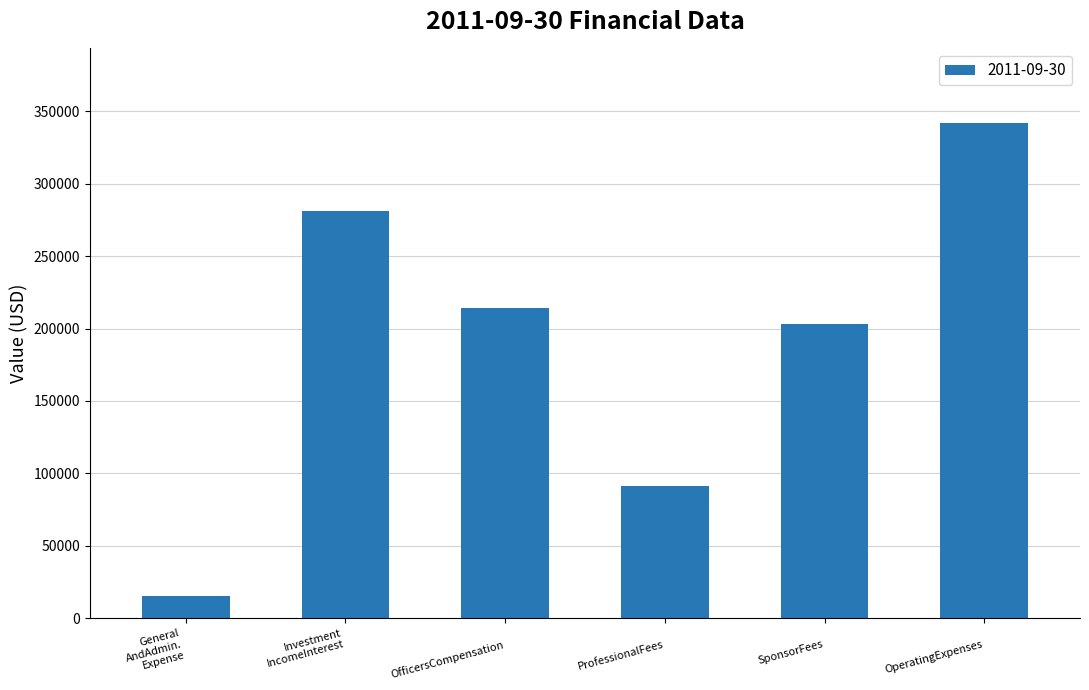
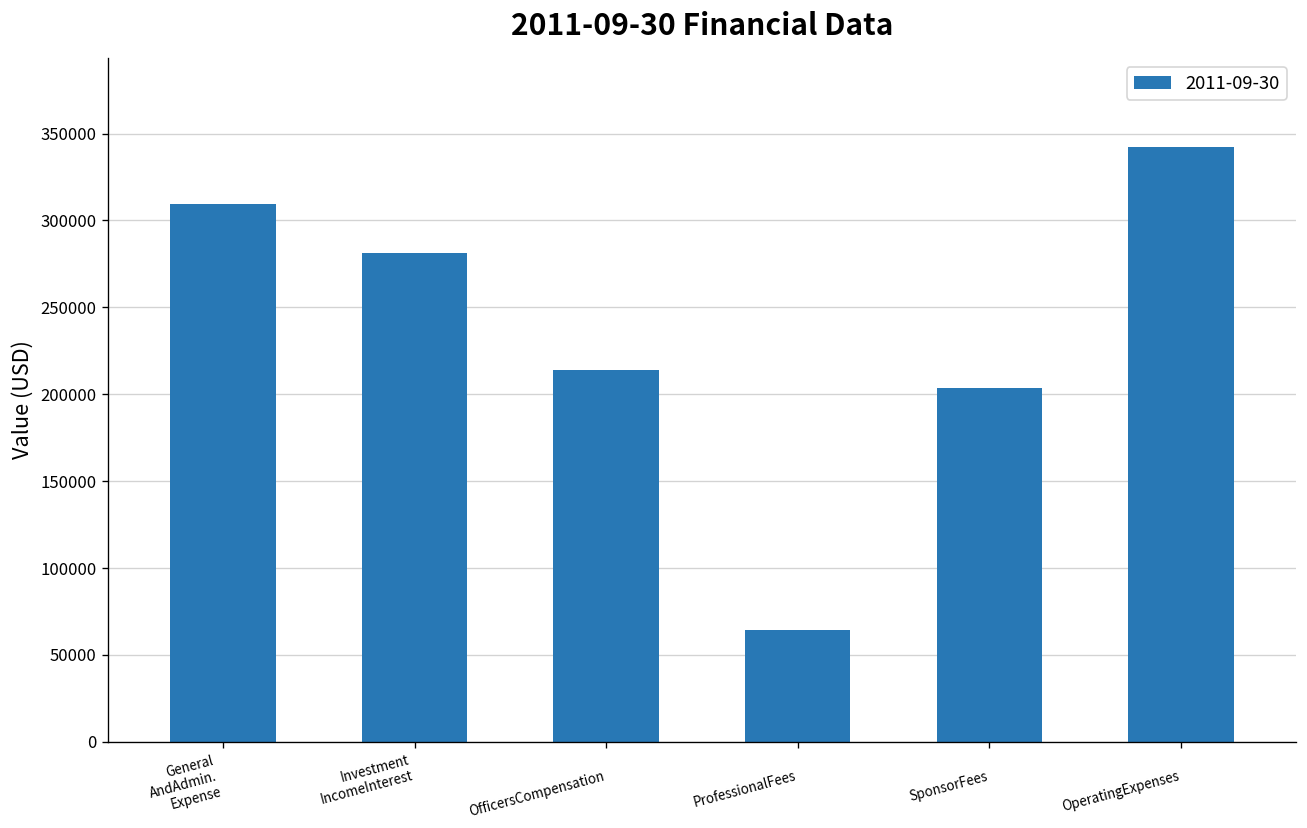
  {
-   "General AndAdmin. Expense": 15000,
+   "General AndAdmin. Expense": 310000,
    "Investment IncomeInterest": 281000,
    "OfficersCompensation": 214000,
-   "ProfessionalFees": 92000,
+   "ProfessionalFees": 65000,
    "SponsorFees": 203000,
    "OperatingExpenses": 342000
  }
